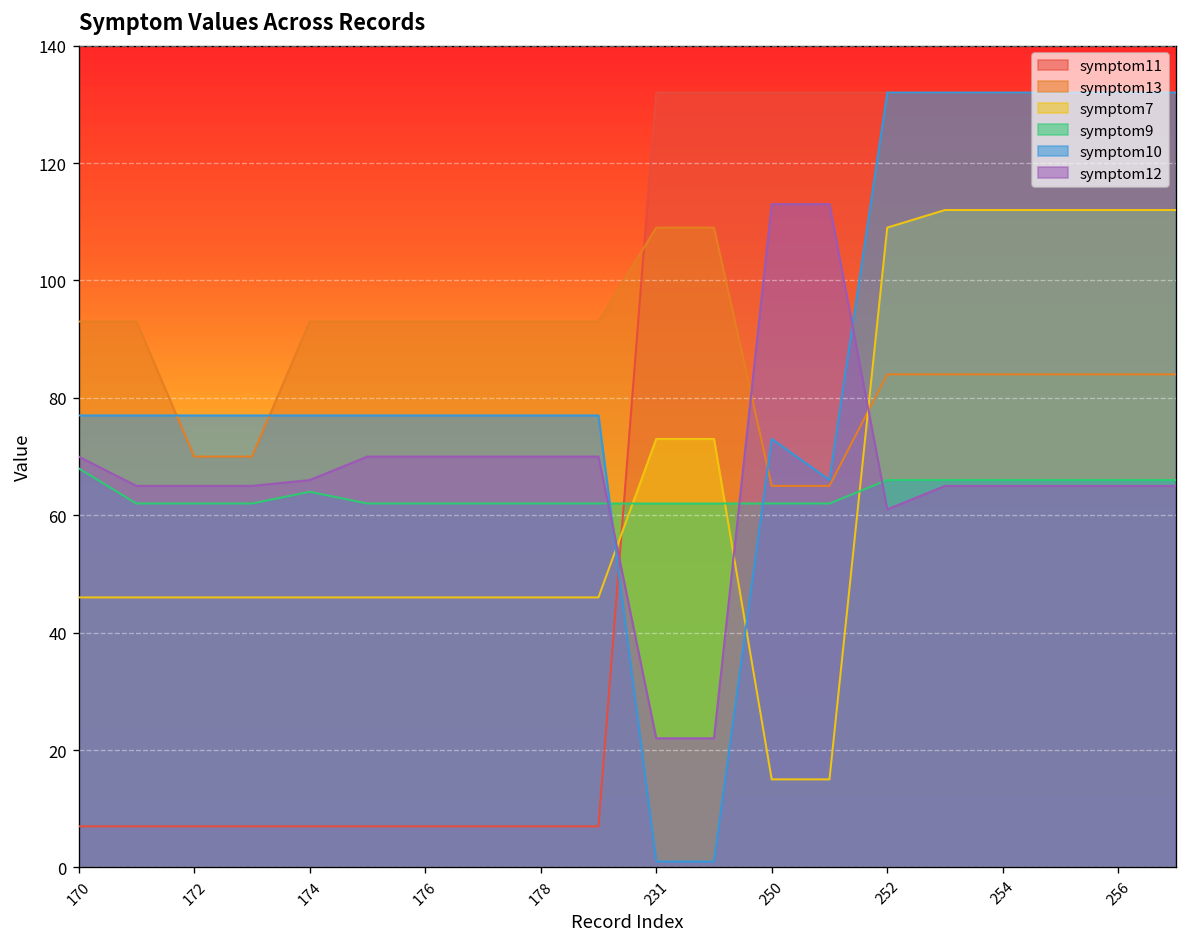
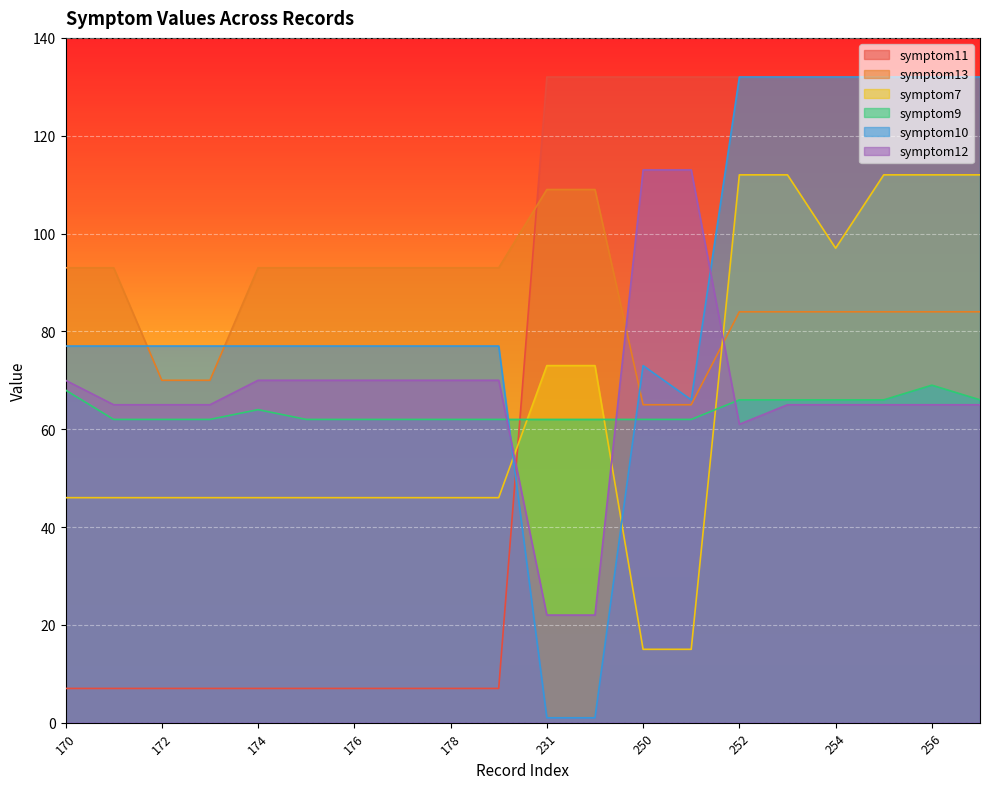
  {
    "symptom7": {
      "170": 46,
      "172": 46,
      "174": 46,
      "176": 46,
      "178": 46,
      "231": 73,
      "250": 15,
-     "252": 109,
-     "254": 112,
+     "252": 112,
+     "254": 97,
      "256": 112
    },
    "symptom9": {
      "170": 68,
      "172": 62,
      "174": 64,
      "176": 62,
      "178": 62,
      "231": 62,
      "250": 62,
      "252": 66,
      "254": 66,
-     "256": 66
+     "256": 69
    },
    "symptom10": {
      "170": 77,
      "172": 77,
      "174": 77,
      "176": 77,
      "178": 77,
      "231": 1,
      "250": 73
    },
    "symptom12": {
      "170": 70,
      "172": 65,
-     "174": 66,
+     "174": 70,
      "176": 70,
      "178": 70,
      "231": 22,
      "250": 113,
      "252": 61,
      "254": 65,
      "256": 65
    }
  }
